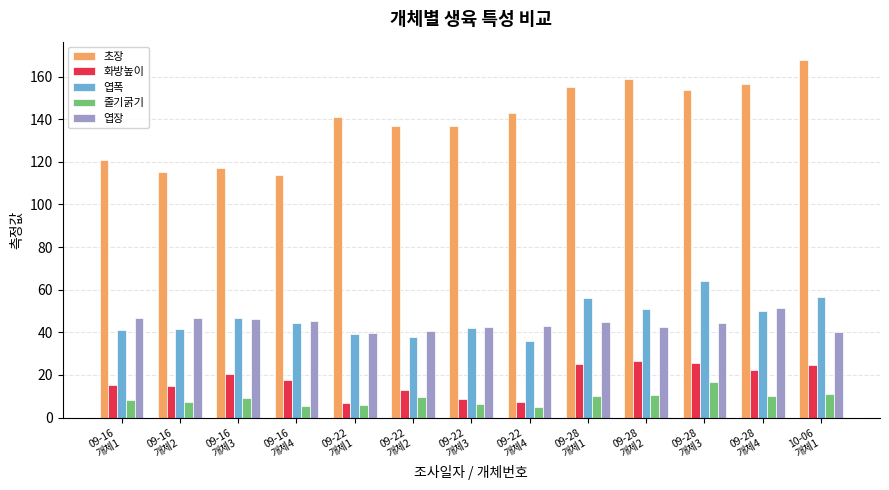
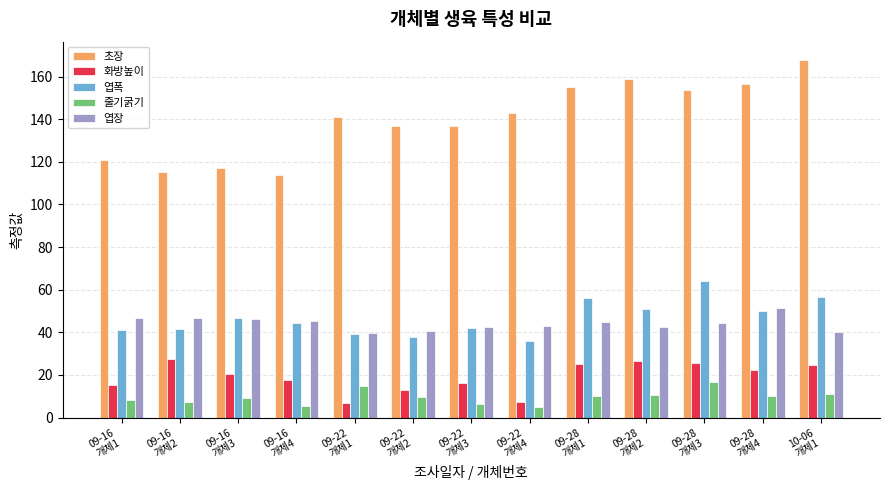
  {
    "초장": {
      "09-16 개체1": 121,
      "09-16 개체2": 115,
      "09-16 개체3": 117,
      "09-16 개체4": 114,
      "09-22 개체1": 141,
      "09-22 개체2": 137,
      "09-22 개체3": 137,
      "09-22 개체4": 143,
      "09-28 개체1": 155,
      "09-28 개체2": 159,
      "09-28 개체3": 154,
      "09-28 개체4": 157,
      "10-06 개체1": 168
    },
    "화방높이": {
      "09-16 개체1": 15,
-     "09-16 개체2": 15,
+     "09-16 개체2": 27,
      "09-16 개체3": 20,
      "09-16 개체4": 17,
      "09-22 개체1": 7,
      "09-22 개체2": 13,
-     "09-22 개체3": 9,
+     "09-22 개체3": 16,
      "09-22 개체4": 8,
      "09-28 개체1": 25,
      "09-28 개체2": 27,
      "09-28 개체3": 26,
      "09-28 개체4": 22,
      "10-06 개체1": 25
    },
    "줄기굵기": {
      "09-16 개체1": 8,
      "09-16 개체2": 7,
      "09-16 개체3": 9,
      "09-16 개체4": 6,
-     "09-22 개체1": 6,
+     "09-22 개체1": 15,
      "09-22 개체2": 10,
      "09-22 개체3": 6,
      "09-22 개체4": 5,
      "09-28 개체1": 10,
      "09-28 개체2": 11,
      "09-28 개체3": 16,
      "09-28 개체4": 10,
      "10-06 개체1": 11
    }
  }
